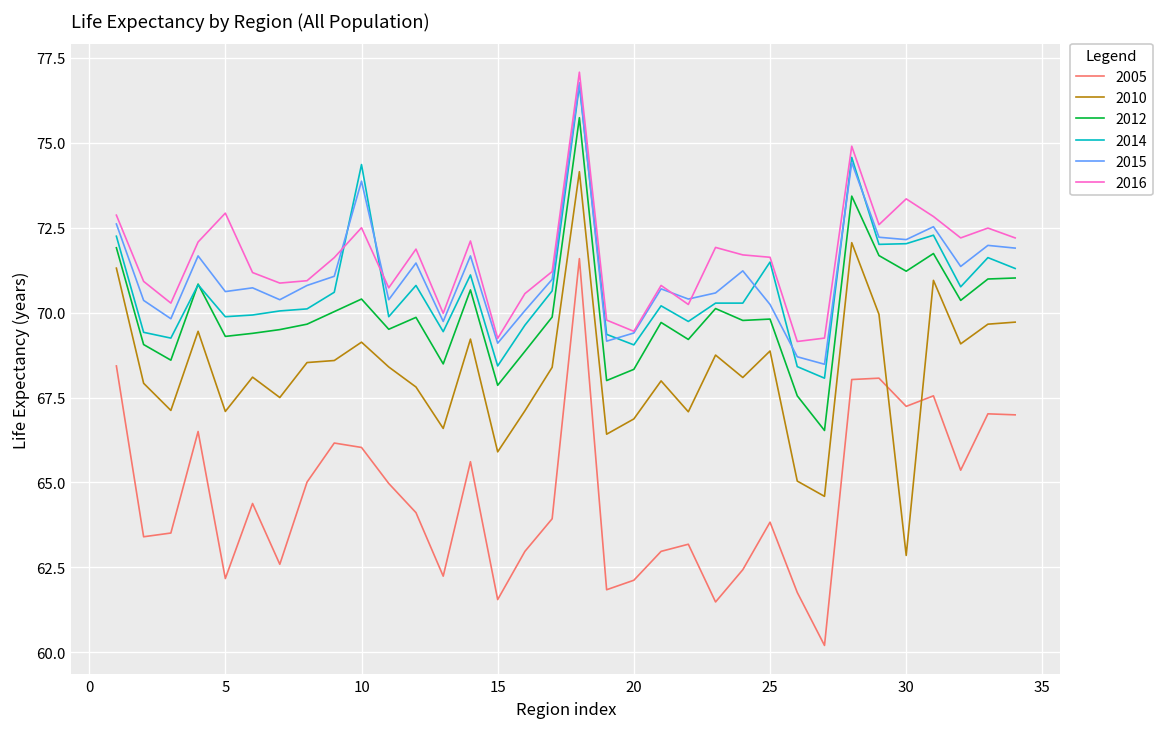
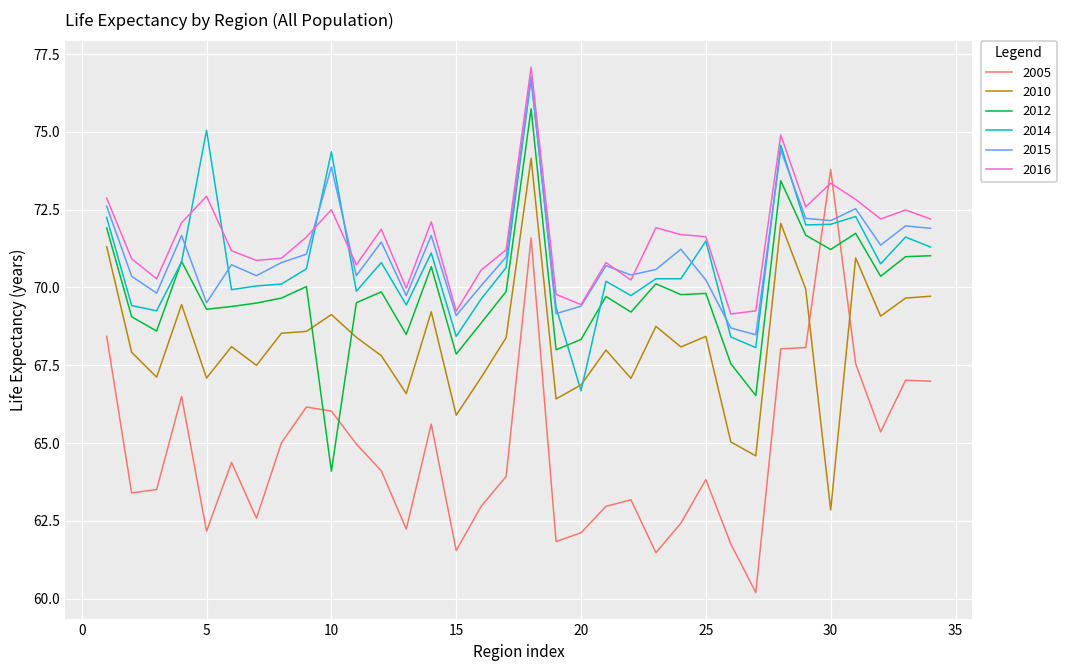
  {
    "2005": {
      "5": 62.2,
      "10": 66.0,
      "15": 61.6,
      "20": 62.1,
      "25": 63.8,
-     "30": 67.2
+     "30": 73.8
    },
    "2010": {
      "5": 67.1,
      "10": 69.1,
      "15": 65.9,
      "20": 66.9,
-     "25": 68.9,
+     "25": 68.4,
      "30": 62.9
    },
    "2012": {
      "5": 69.3,
-     "10": 70.4,
+     "10": 64.1,
      "15": 67.9,
      "20": 68.3,
      "25": 69.8,
      "30": 71.2
    },
    "2014": {
-     "5": 69.9,
+     "5": 75.1,
      "10": 74.4,
      "15": 68.4,
-     "20": 69.1,
+     "20": 66.7,
      "25": 71.5,
      "30": 72.0
    },
    "2015": {
-     "5": 70.6,
+     "5": 69.5,
      "10": 73.9,
      "15": 69.1,
      "25": 70.2,
      "30": 72.2
    },
    "2016": {
      "5": 72.9,
      "10": 72.5,
      "15": 69.2,
      "25": 71.6,
      "30": 73.4
    }
  }
